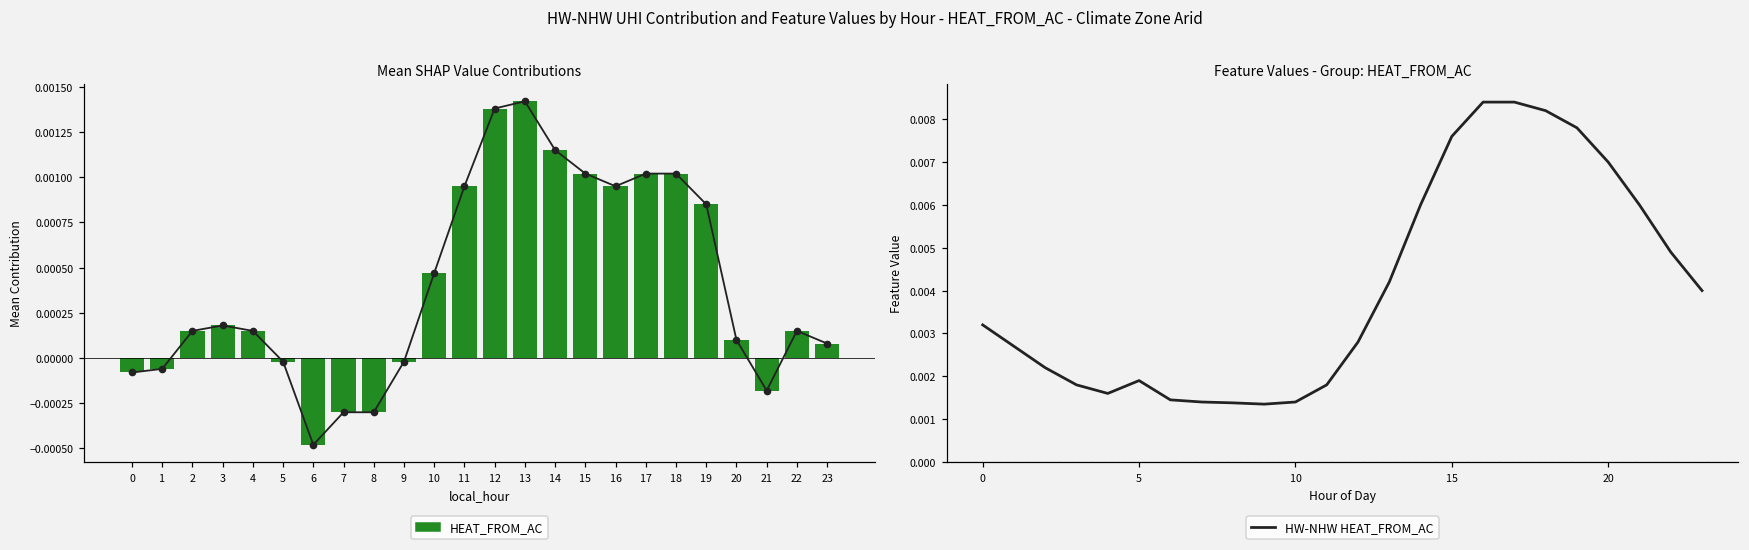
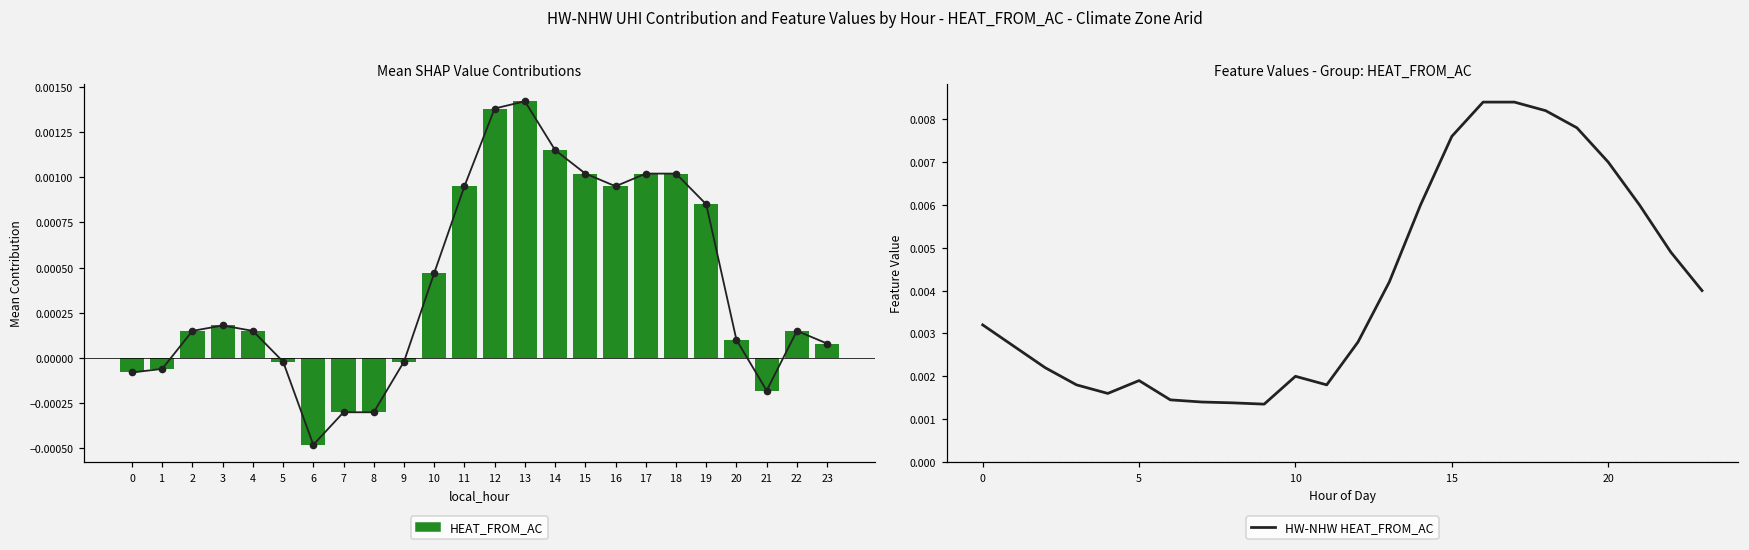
  {
    "Mean SHAP Value Contributions": {
      "HEAT_FROM_AC": {
        "0": -0.00008,
        "1": -0.00006,
        "2": 0.00015,
        "3": 0.00018,
        "4": 0.00015,
        "5": -0.00002,
        "6": -0.00048,
        "7": -0.00030,
        "8": -0.00030,
        "9": -0.00002,
        "10": 0.00047,
        "11": 0.00095,
        "12": 0.00138,
        "13": 0.00142,
        "14": 0.00115,
        "15": 0.00102,
        "16": 0.00095,
        "17": 0.00102,
        "18": 0.00102,
        "19": 0.00085,
        "20": 0.00010,
        "21": -0.00018,
        "22": 0.00015,
        "23": 0.00008
      }
    },
    "Feature Values - Group: HEAT_FROM_AC": {
      "0": 0.0032,
      "5": 0.0019,
-     "10": 0.0014,
+     "10": 0.0020,
      "15": 0.0076,
      "20": 0.0070
    }
  }
